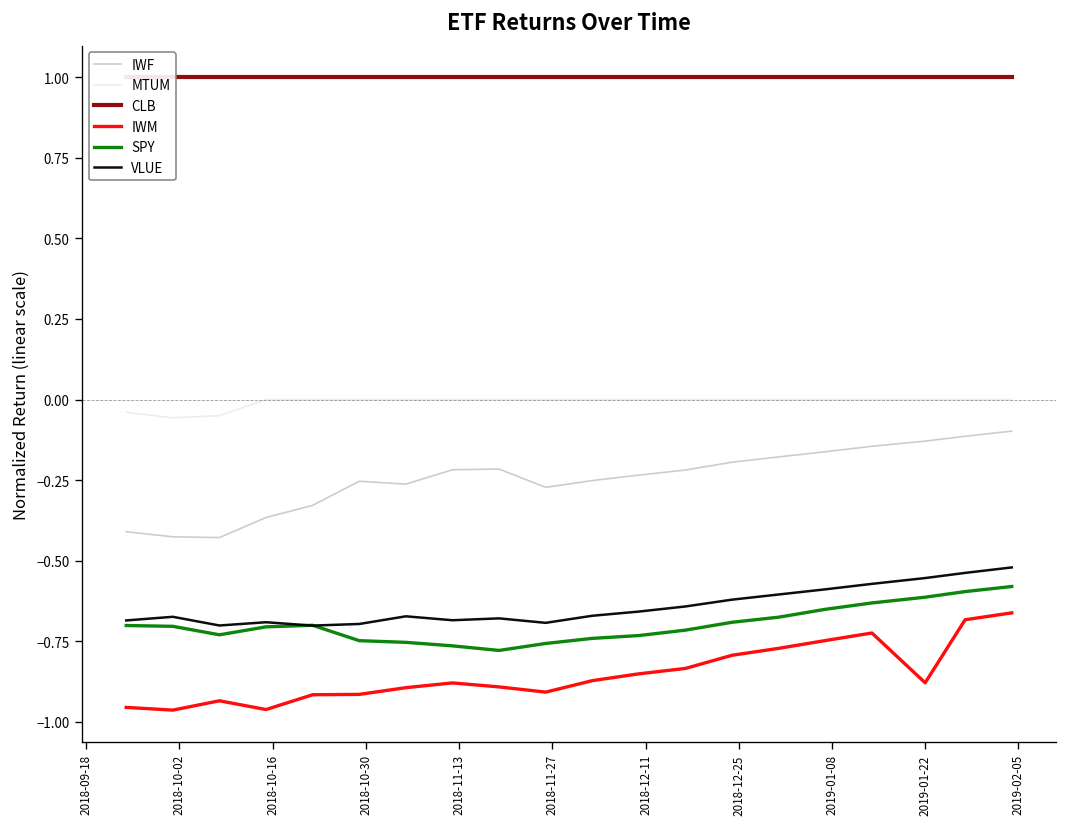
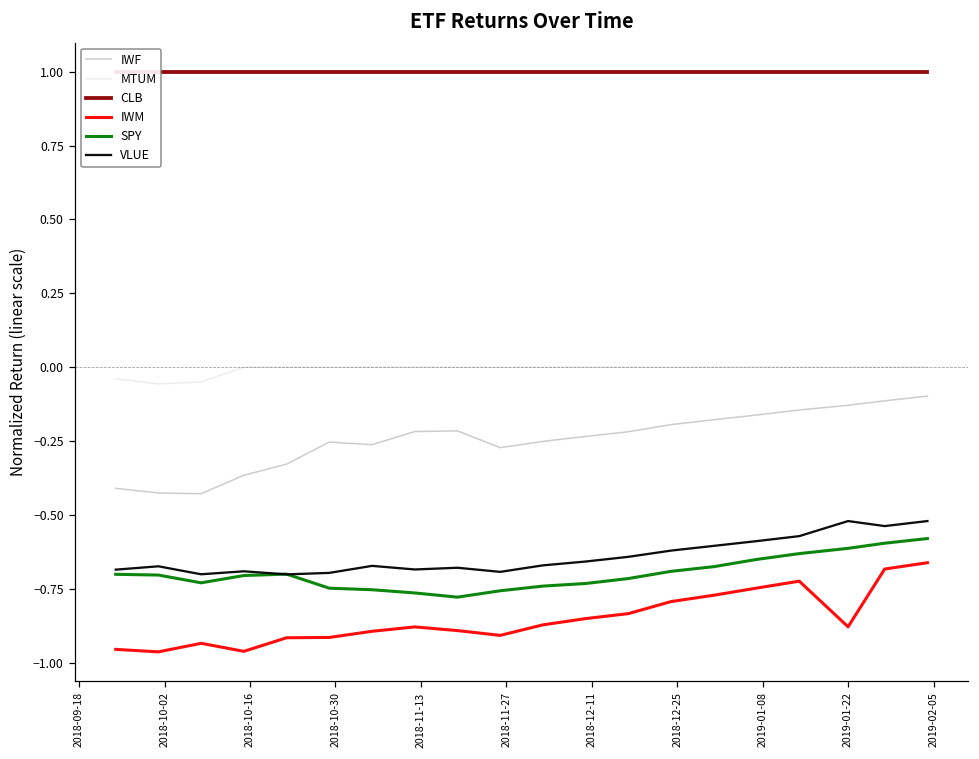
  {
    "IWF": {
      "2019-01-22": -0.13
    },
    "MTUM": {
      "2019-01-22": 0.00
    },
    "CLB": {
      "2019-01-22": 1.00
    },
    "IWM": {
      "2019-01-22": -0.88
    },
    "SPY": {
      "2019-01-22": -0.61
    },
    "VLUE": {
-     "2019-01-22": -0.55
+     "2019-01-22": -0.52
    }
  }
